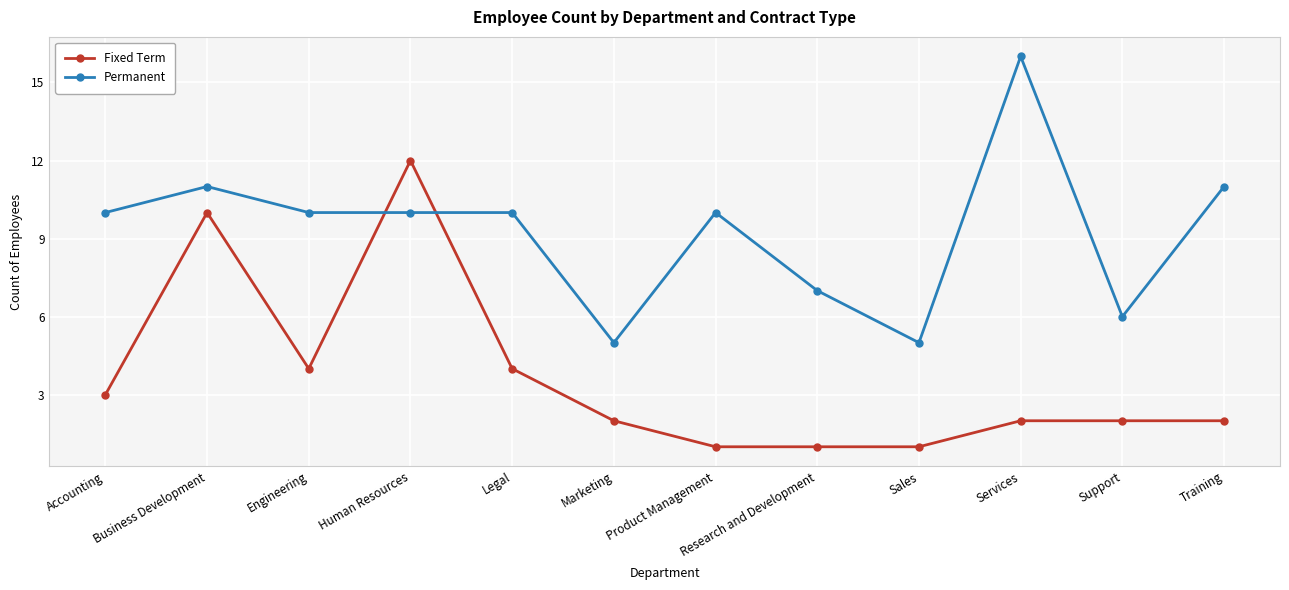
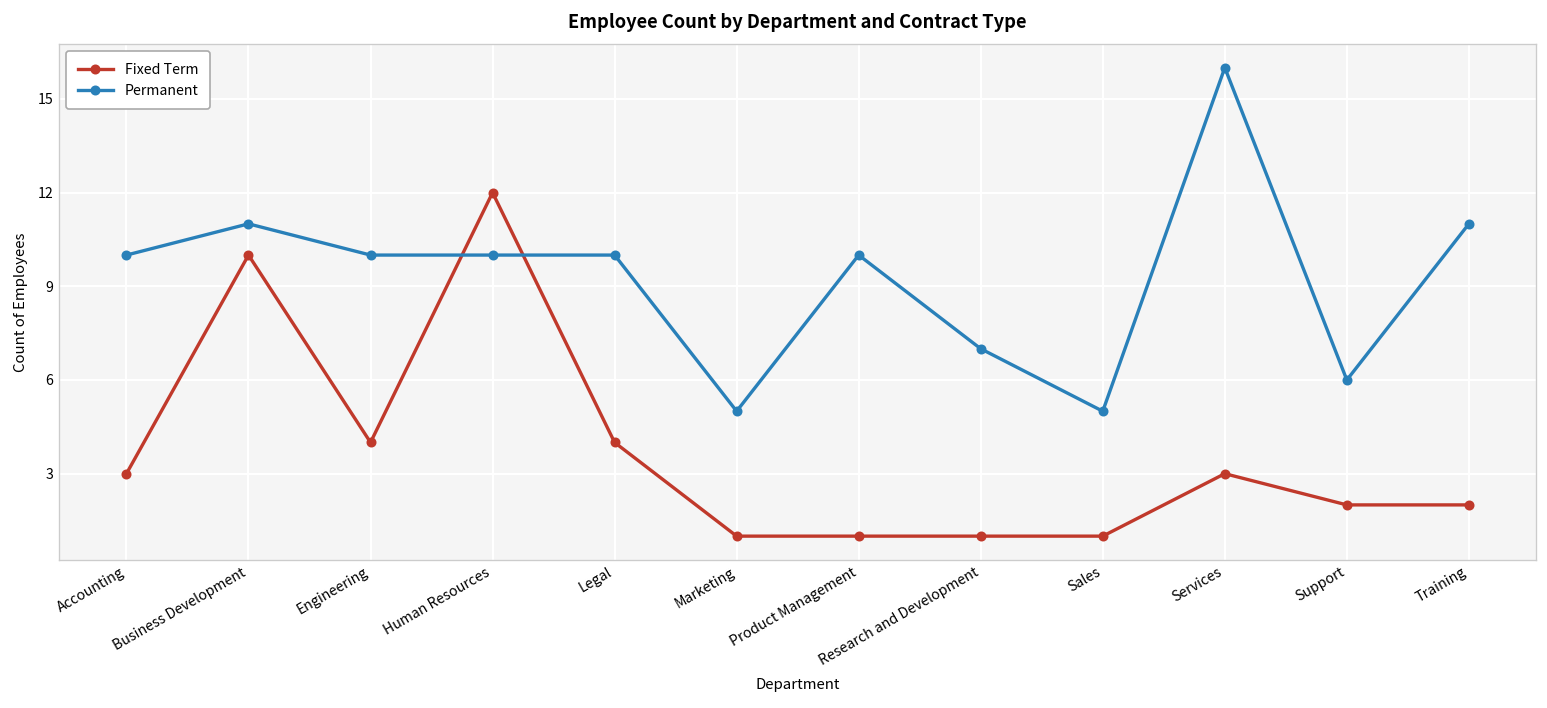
  {
    "Fixed Term": {
      "Accounting": 3,
      "Business Development": 10,
      "Engineering": 4,
      "Human Resources": 12,
      "Legal": 4,
-     "Marketing": 2,
+     "Marketing": 1,
      "Product Management": 1,
      "Research and Development": 1,
      "Sales": 1,
-     "Services": 2,
+     "Services": 3,
      "Support": 2,
      "Training": 2
    },
    "Permanent": {
      "Accounting": 10,
      "Business Development": 11,
      "Engineering": 10,
      "Human Resources": 10,
      "Legal": 10,
      "Marketing": 5,
      "Product Management": 10,
      "Research and Development": 7,
      "Sales": 5,
      "Services": 16,
      "Support": 6,
      "Training": 11
    }
  }
